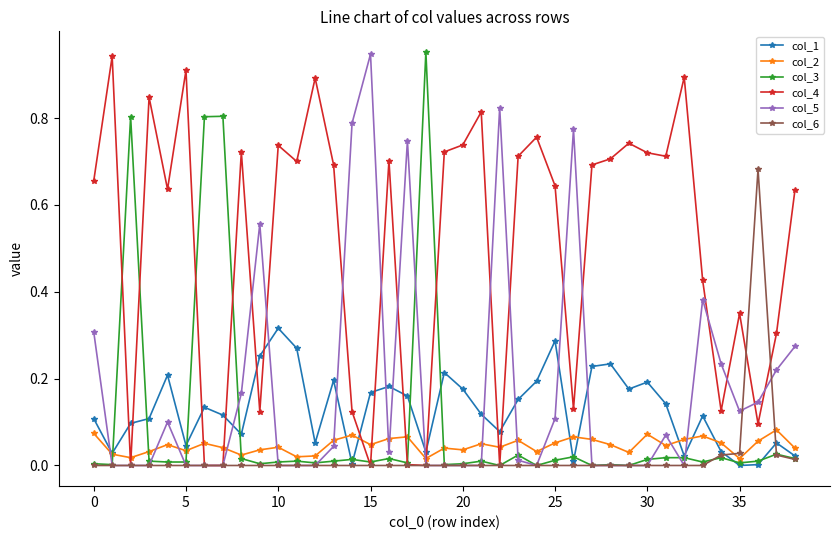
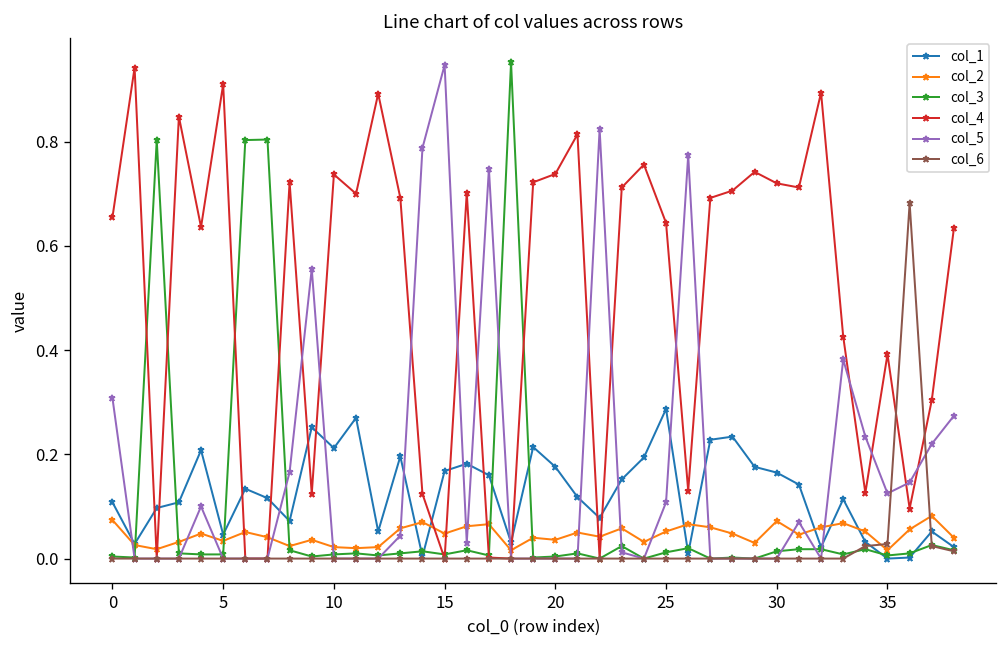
  {
    "col_1": {
      "0": 0.11,
      "5": 0.05,
-     "10": 0.32,
+     "10": 0.21,
      "15": 0.17,
      "20": 0.18,
      "25": 0.29,
-     "30": 0.19,
+     "30": 0.17,
      "35": 0.00
    },
    "col_2": {
      "0": 0.07,
      "5": 0.03,
-     "10": 0.04,
+     "10": 0.02,
      "15": 0.05,
      "20": 0.04,
      "25": 0.05,
      "30": 0.07,
      "35": 0.02
    },
    "col_3": {
      "5": 0.01,
      "10": 0.01,
      "15": 0.01,
      "25": 0.01,
      "30": 0.01,
      "35": 0.01
    },
    "col_4": {
      "0": 0.66,
      "5": 0.91,
      "10": 0.74,
      "20": 0.74,
      "25": 0.64,
      "30": 0.72,
-     "35": 0.35
+     "35": 0.39
    },
    "col_5": {
      "0": 0.31,
      "15": 0.95,
      "25": 0.11,
      "35": 0.13
    },
    "col_6": {
      "25": 0.00,
      "35": 0.03
    }
  }
